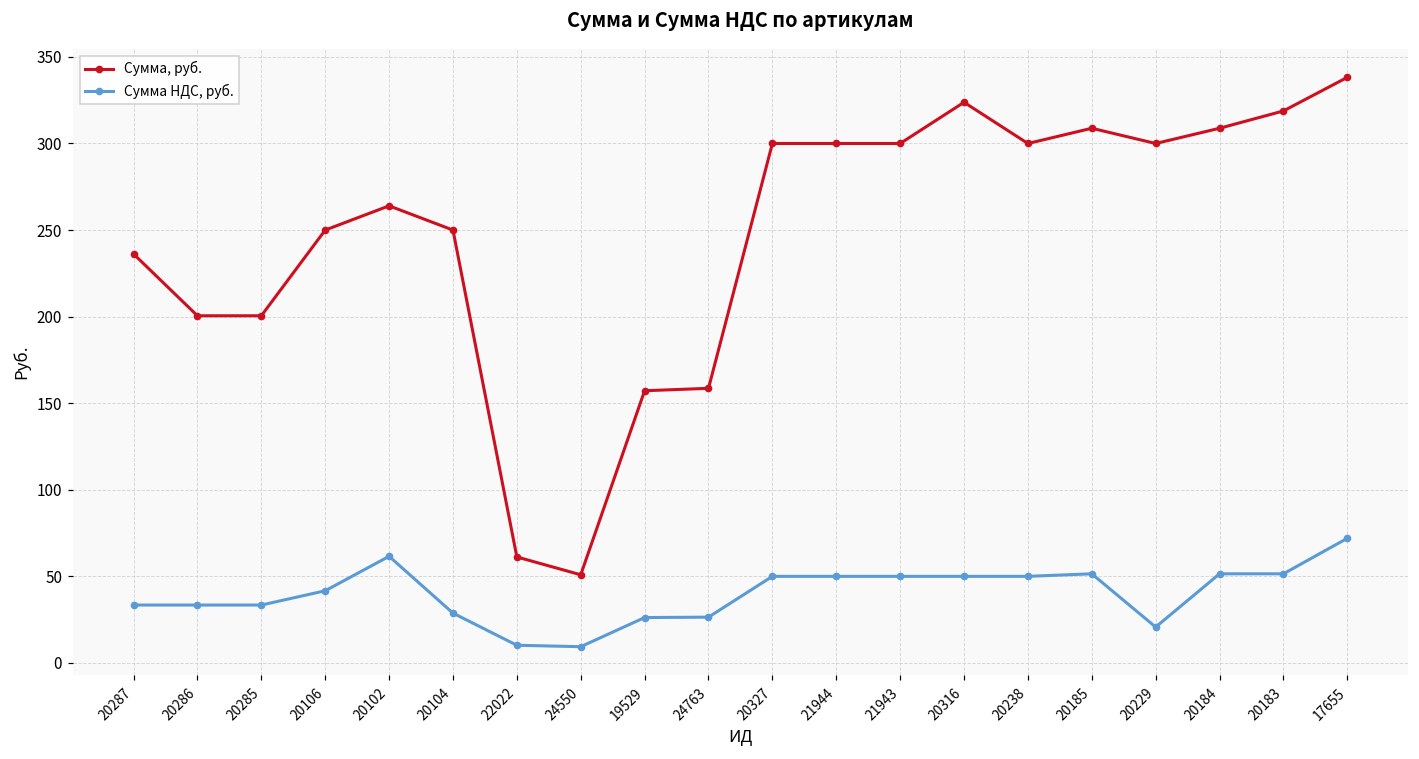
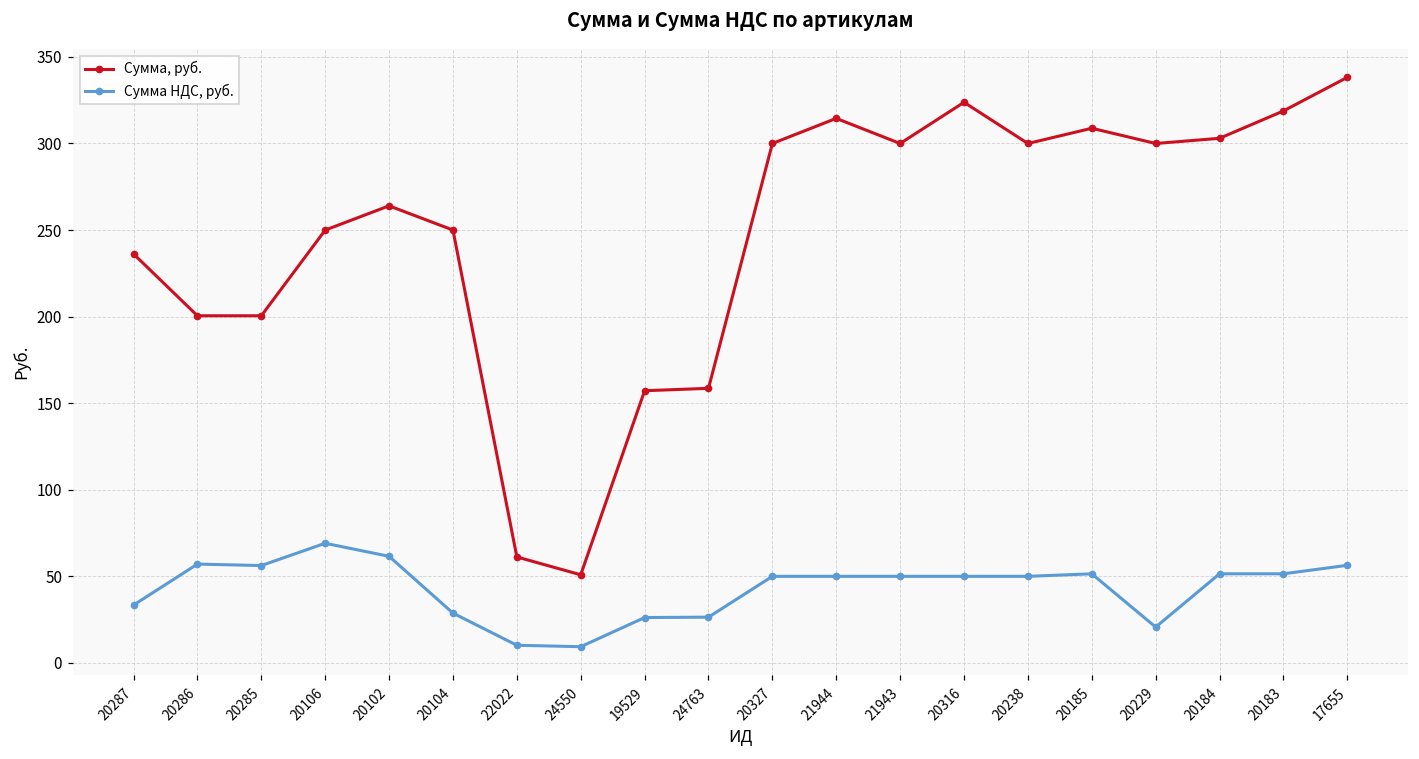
  {
    "Сумма, руб.": {
      "20287": 236,
      "20286": 201,
      "20285": 201,
      "20106": 250,
      "20102": 264,
      "20104": 250,
      "22022": 61,
      "24550": 51,
      "19529": 157,
      "24763": 159,
      "20327": 300,
-     "21944": 300,
+     "21944": 315,
      "21943": 300,
      "20316": 324,
      "20238": 300,
      "20185": 309,
      "20229": 300,
-     "20184": 309,
+     "20184": 303,
      "20183": 319,
      "17655": 338
    },
    "Сумма НДС, руб.": {
      "20287": 33,
-     "20286": 33,
-     "20285": 33,
-     "20106": 42,
+     "20286": 57,
+     "20285": 56,
+     "20106": 69,
      "20102": 62,
      "20104": 29,
      "22022": 10,
      "24550": 9,
      "19529": 26,
      "24763": 26,
      "20327": 50,
      "21944": 50,
      "21943": 50,
      "20316": 50,
      "20238": 50,
      "20185": 51,
      "20229": 21,
      "20184": 51,
      "20183": 51,
-     "17655": 72
+     "17655": 56
    }
  }
